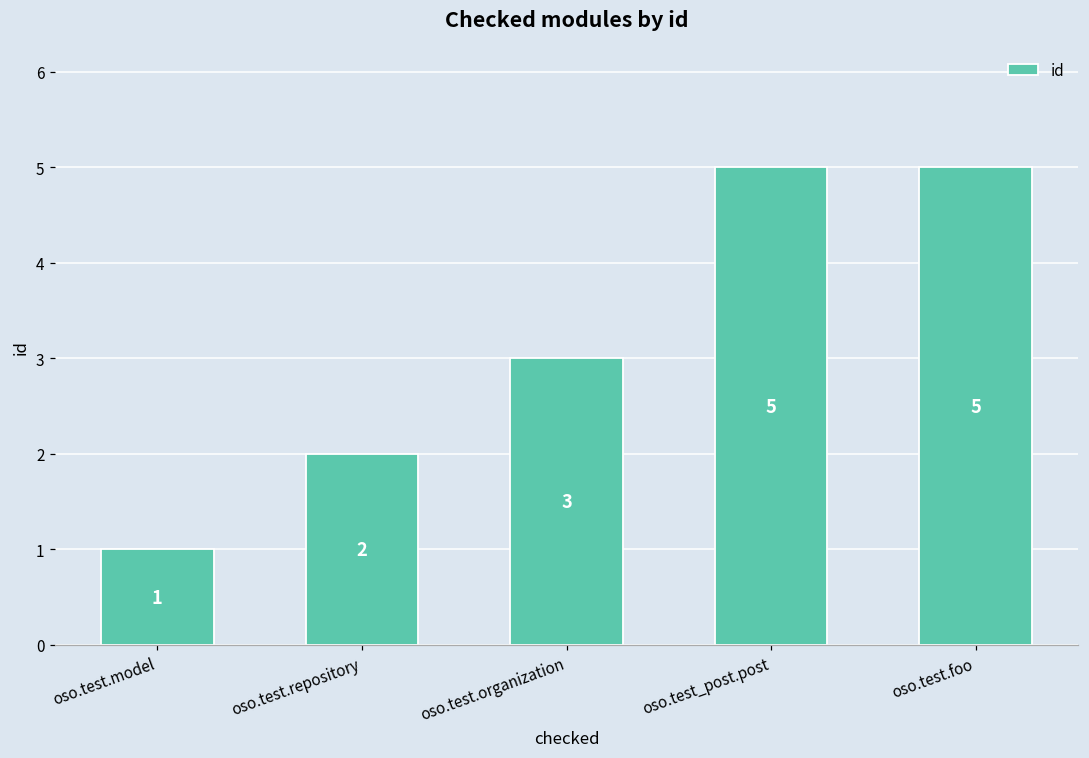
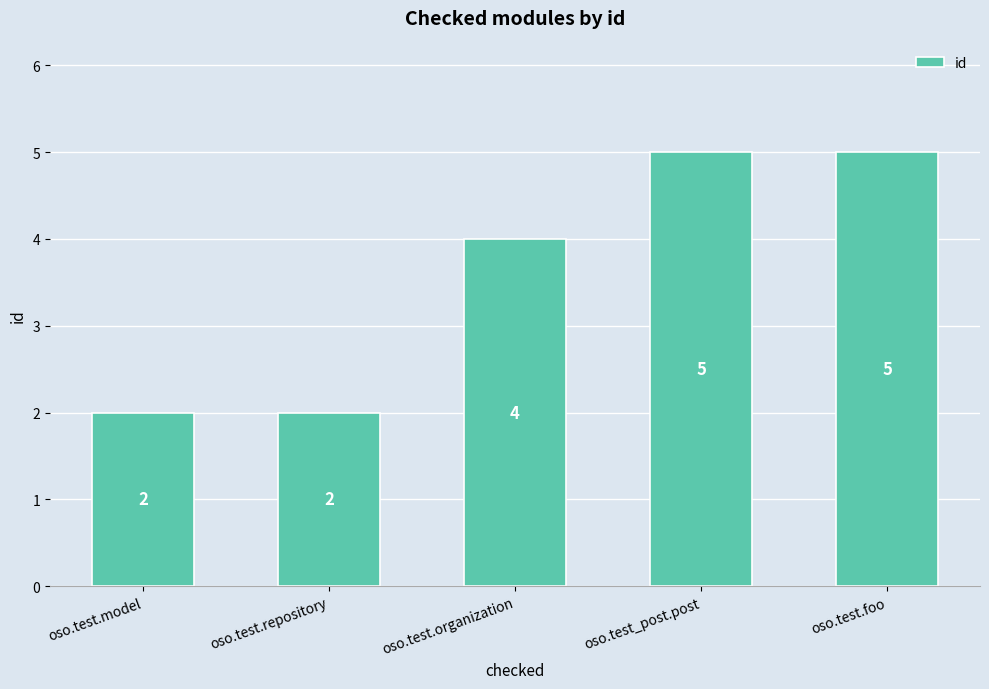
  {
-   "oso.test.model": 1,
+   "oso.test.model": 2,
    "oso.test.repository": 2,
-   "oso.test.organization": 3,
+   "oso.test.organization": 4,
    "oso.test_post.post": 5,
    "oso.test.foo": 5
  }
